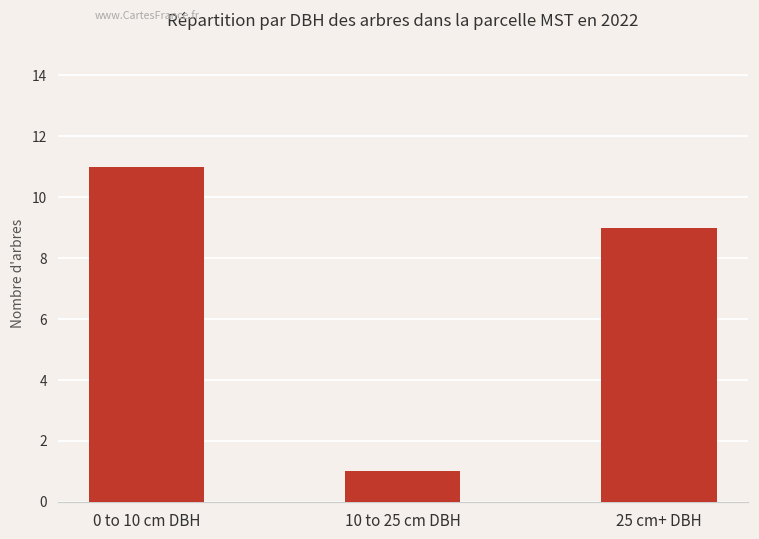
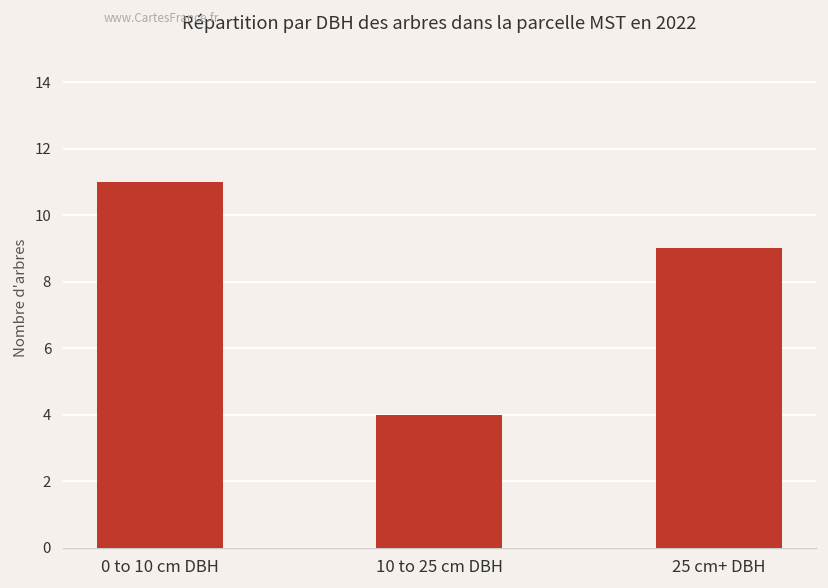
  {
    "0 to 10 cm DBH": 11,
-   "10 to 25 cm DBH": 1,
+   "10 to 25 cm DBH": 4,
    "25 cm+ DBH": 9
  }
